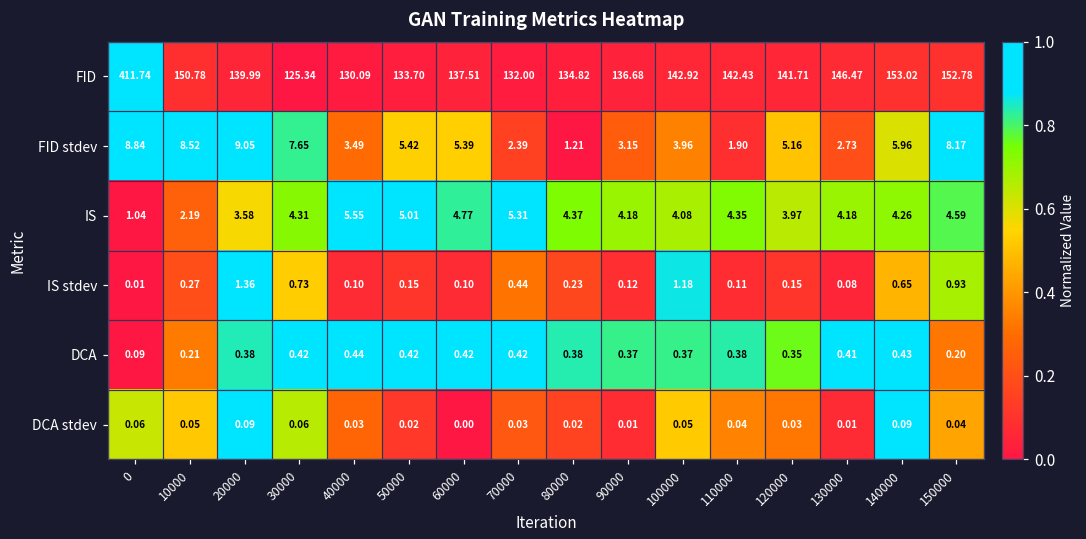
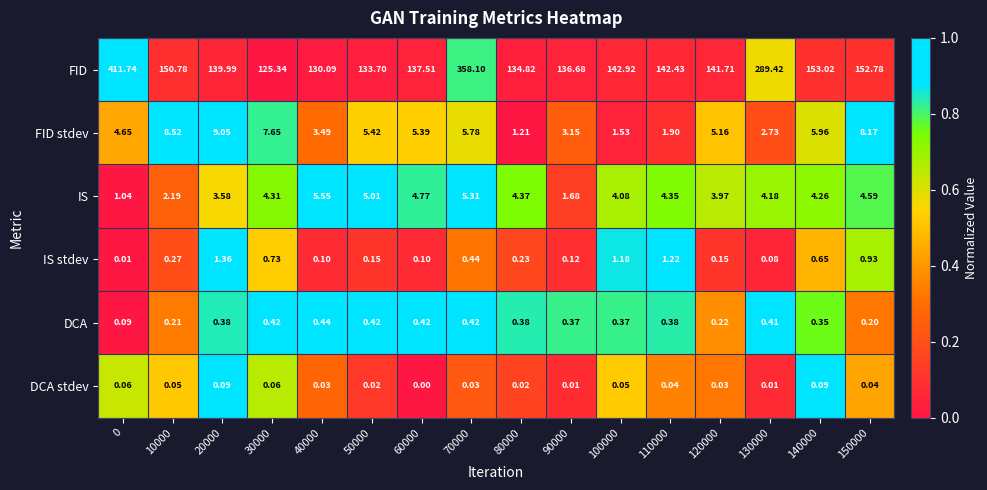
  {
    "FID": {
      "0": 411.74,
      "10000": 150.78,
      "20000": 139.99,
      "30000": 125.34,
      "40000": 130.09,
      "50000": 133.70,
      "60000": 137.51,
-     "70000": 132.00,
+     "70000": 358.10,
      "80000": 134.82,
      "90000": 136.68,
      "100000": 142.92,
      "110000": 142.43,
      "120000": 141.71,
-     "130000": 146.47,
+     "130000": 289.42,
      "140000": 153.02,
      "150000": 152.78
    },
    "FID stdev": {
-     "0": 8.84,
+     "0": 4.65,
      "10000": 8.52,
      "20000": 9.05,
      "30000": 7.65,
      "40000": 3.49,
      "50000": 5.42,
      "60000": 5.39,
-     "70000": 2.39,
+     "70000": 5.78,
      "80000": 1.21,
      "90000": 3.15,
-     "100000": 3.96,
+     "100000": 1.53,
      "110000": 1.90,
      "120000": 5.16,
      "130000": 2.73,
      "140000": 5.96,
      "150000": 8.17
    },
    "IS": {
      "0": 1.04,
      "10000": 2.19,
      "20000": 3.58,
      "30000": 4.31,
      "40000": 5.55,
      "50000": 5.01,
      "60000": 4.77,
      "70000": 5.31,
      "80000": 4.37,
-     "90000": 4.18,
+     "90000": 1.68,
      "100000": 4.08,
      "110000": 4.35,
      "120000": 3.97,
      "130000": 4.18,
      "140000": 4.26,
      "150000": 4.59
    },
    "IS stdev": {
      "0": 0.01,
      "10000": 0.27,
      "20000": 1.36,
      "30000": 0.73,
      "40000": 0.10,
      "50000": 0.15,
      "60000": 0.10,
      "70000": 0.44,
      "80000": 0.23,
      "90000": 0.12,
      "100000": 1.18,
-     "110000": 0.11,
+     "110000": 1.22,
      "120000": 0.15,
      "130000": 0.08,
      "140000": 0.65,
      "150000": 0.93
    },
    "DCA": {
      "0": 0.09,
      "10000": 0.21,
      "20000": 0.38,
      "30000": 0.42,
      "40000": 0.44,
      "50000": 0.42,
      "60000": 0.42,
      "70000": 0.42,
      "80000": 0.38,
      "90000": 0.37,
      "100000": 0.37,
      "110000": 0.38,
-     "120000": 0.35,
+     "120000": 0.22,
      "130000": 0.41,
-     "140000": 0.43,
+     "140000": 0.35,
      "150000": 0.20
    },
    "DCA stdev": {
      "0": 0.06,
      "10000": 0.05,
      "20000": 0.09,
      "30000": 0.06,
      "40000": 0.03,
      "50000": 0.02,
      "60000": 0.00,
      "70000": 0.03,
      "80000": 0.02,
      "90000": 0.01,
      "100000": 0.05,
      "110000": 0.04,
      "120000": 0.03,
      "130000": 0.01,
      "140000": 0.09,
      "150000": 0.04
    }
  }
